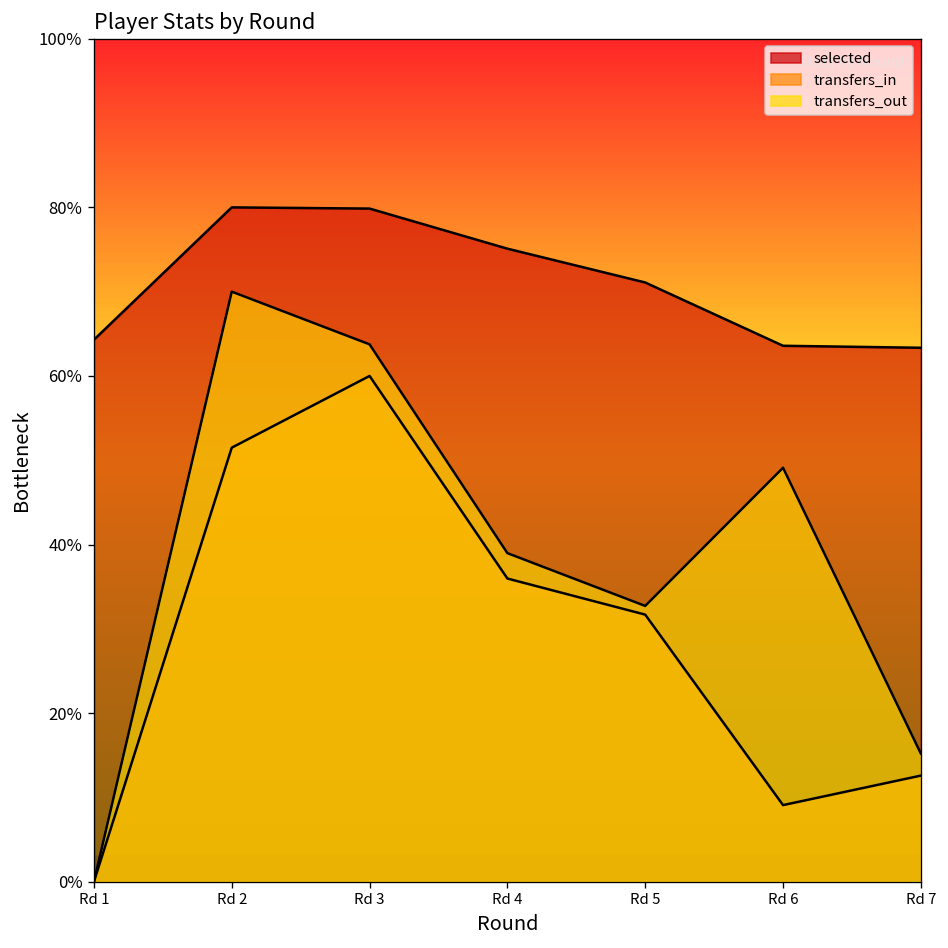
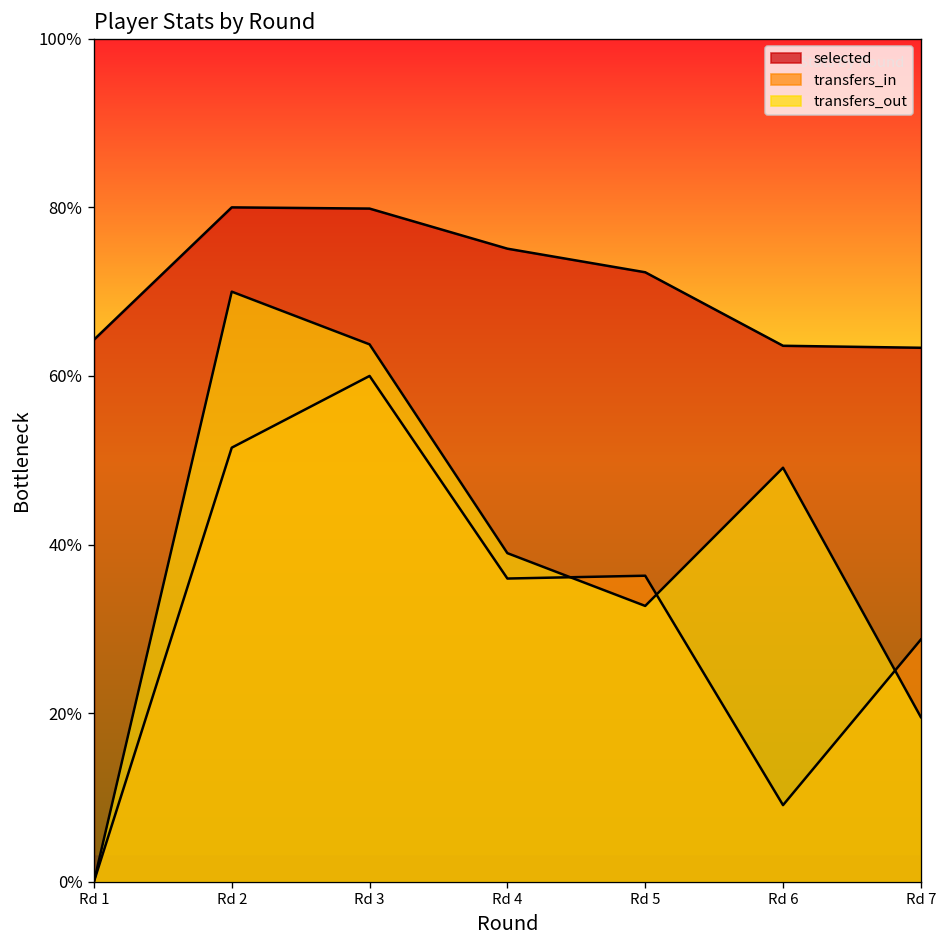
  {
    "selected": {
      "Rd 1": "64%",
      "Rd 2": "80%",
      "Rd 3": "80%",
      "Rd 4": "75%",
-     "Rd 5": "71%",
+     "Rd 5": "72%",
      "Rd 6": "64%",
      "Rd 7": "63%"
    },
    "transfers_in": {
      "Rd 2": "51%",
      "Rd 3": "60%",
      "Rd 4": "36%",
-     "Rd 5": "32%",
+     "Rd 5": "36%",
      "Rd 6": "9%",
-     "Rd 7": "13%"
+     "Rd 7": "29%"
    },
    "transfers_out": {
      "Rd 2": "70%",
      "Rd 3": "64%",
      "Rd 4": "39%",
      "Rd 5": "33%",
      "Rd 6": "49%",
-     "Rd 7": "15%"
+     "Rd 7": "20%"
    }
  }
